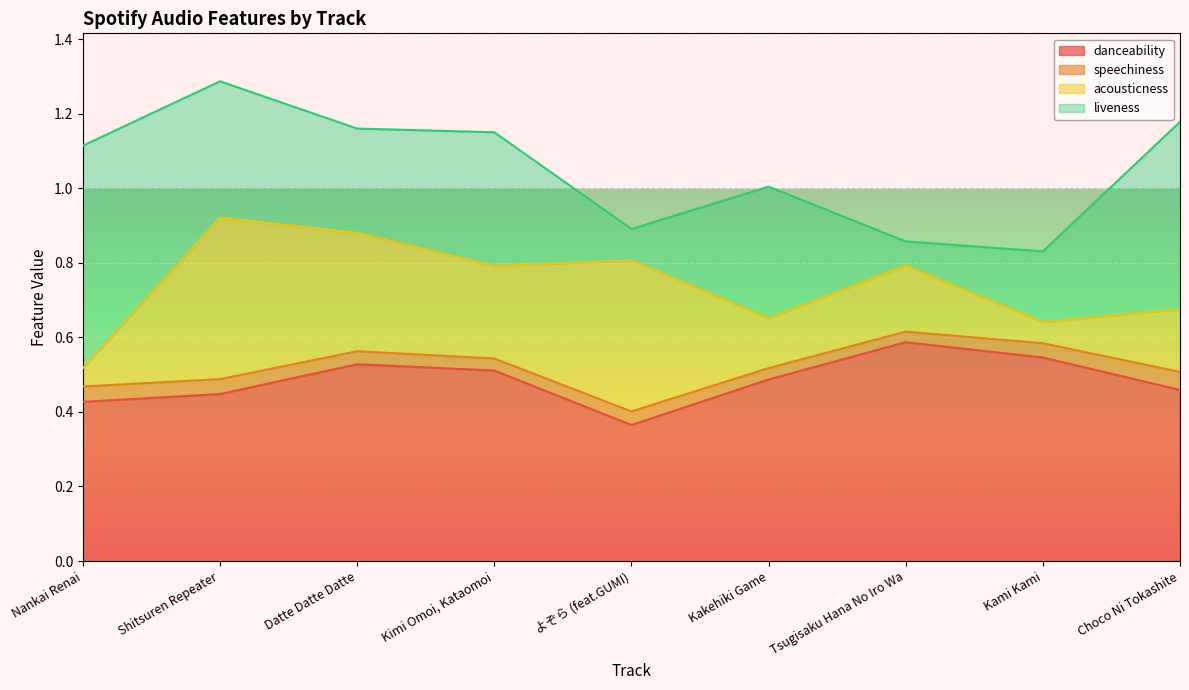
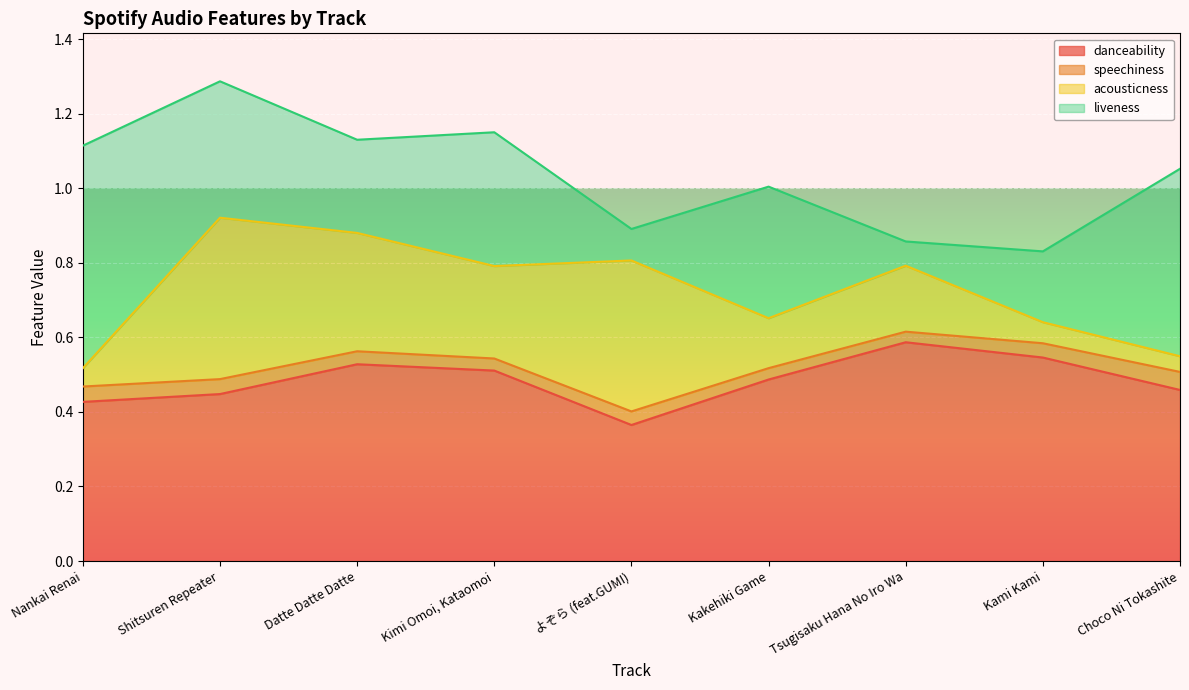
  {
    "acousticness": {
      "Nankai Renai": 0.05,
      "Shitsuren Repeater": 0.43,
      "Datte Datte Datte": 0.32,
      "Kimi Omoi, Kataomoi": 0.25,
      "よぞら (feat.GUMI)": 0.41,
      "Kakehiki Game": 0.13,
      "Tsugisaku Hana No Iro Wa": 0.18,
      "Kami Kami": 0.06,
-     "Choco Ni Tokashite": 0.17
+     "Choco Ni Tokashite": 0.04
    },
    "liveness": {
      "Nankai Renai": 0.60,
      "Shitsuren Repeater": 0.37,
-     "Datte Datte Datte": 0.28,
+     "Datte Datte Datte": 0.25,
      "Kimi Omoi, Kataomoi": 0.36,
      "よぞら (feat.GUMI)": 0.08,
      "Kakehiki Game": 0.35,
      "Tsugisaku Hana No Iro Wa": 0.06,
      "Kami Kami": 0.19,
      "Choco Ni Tokashite": 0.50
    }
  }
